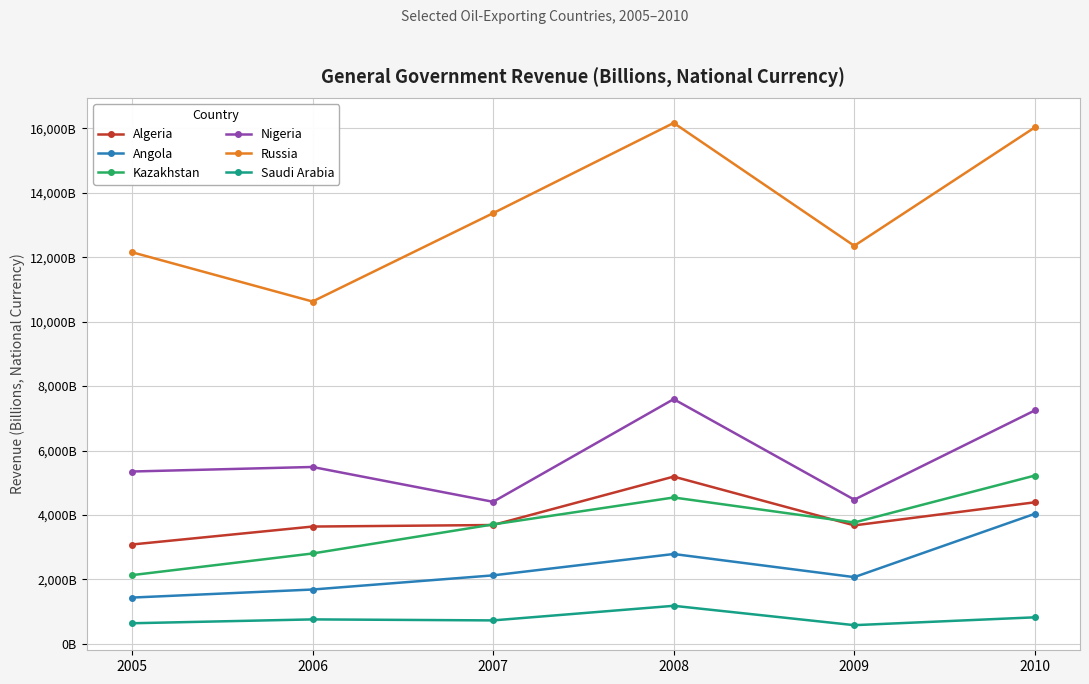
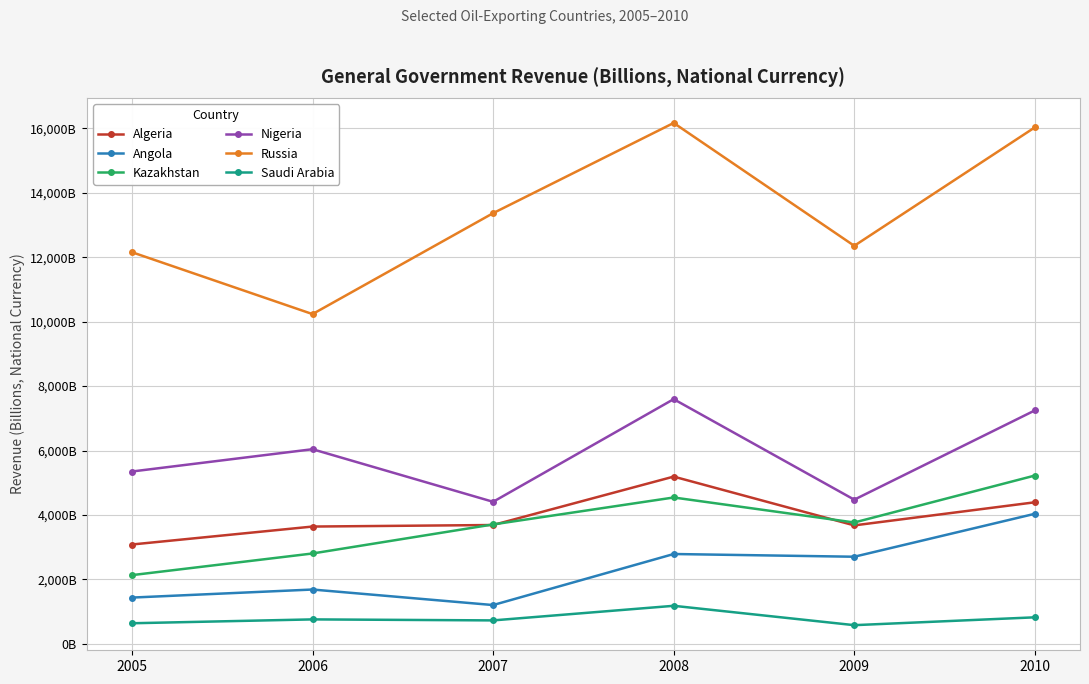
  {
    "Algeria": {
      "2005": "3,100,000,000,000",
      "2006": "3,600,000,000,000",
      "2008": "5,200,000,000,000",
      "2009": "3,700,000,000,000",
      "2010": "4,400,000,000,000"
    },
    "Angola": {
      "2005": "1,400,000,000,000",
      "2006": "1,700,000,000,000",
-     "2007": "2,100,000,000,000",
+     "2007": "1,200,000,000,000",
      "2008": "2,800,000,000,000",
-     "2009": "2,100,000,000,000",
+     "2009": "2,700,000,000,000",
      "2010": "4,000,000,000,000"
    },
    "Nigeria": {
      "2005": "5,300,000,000,000",
-     "2006": "5,500,000,000,000",
+     "2006": "6,000,000,000,000",
      "2007": "4,400,000,000,000",
      "2008": "7,600,000,000,000",
      "2009": "4,500,000,000,000",
      "2010": "7,200,000,000,000"
    },
    "Russia": {
      "2005": "12,200,000,000,000",
-     "2006": "10,600,000,000,000",
+     "2006": "10,200,000,000,000",
      "2007": "13,400,000,000,000",
      "2008": "16,200,000,000,000",
      "2009": "12,400,000,000,000",
      "2010": "16,000,000,000,000"
    }
  }
